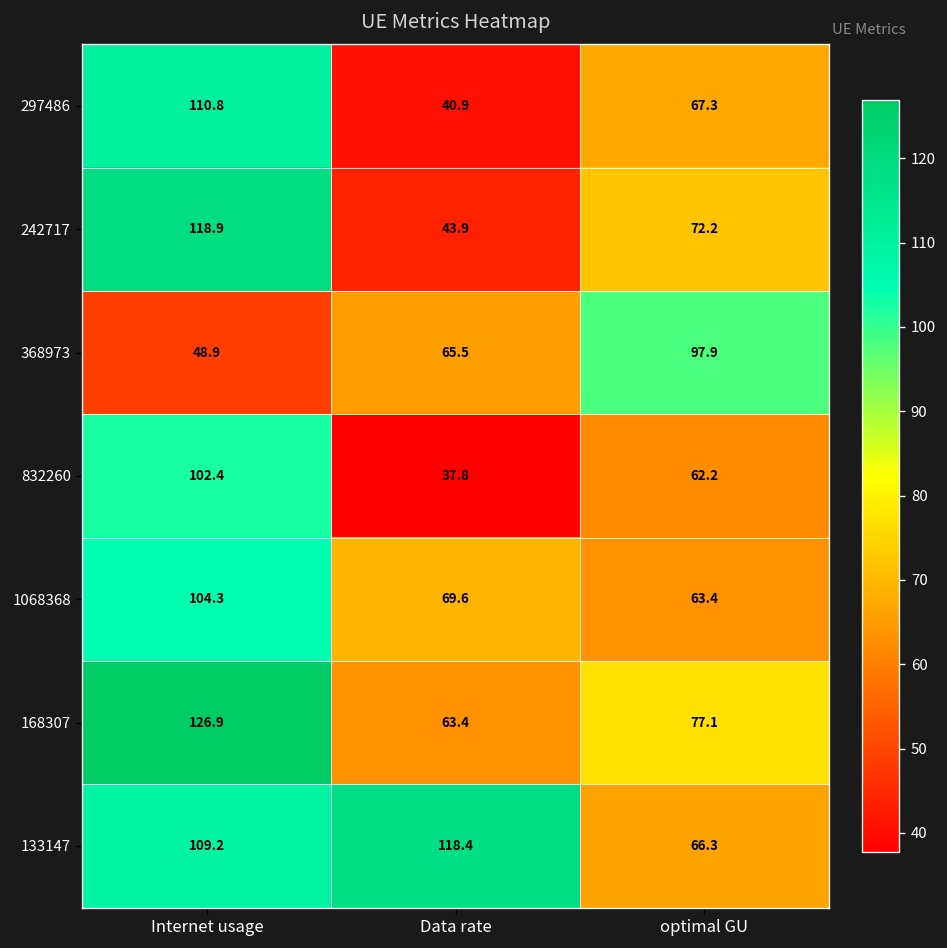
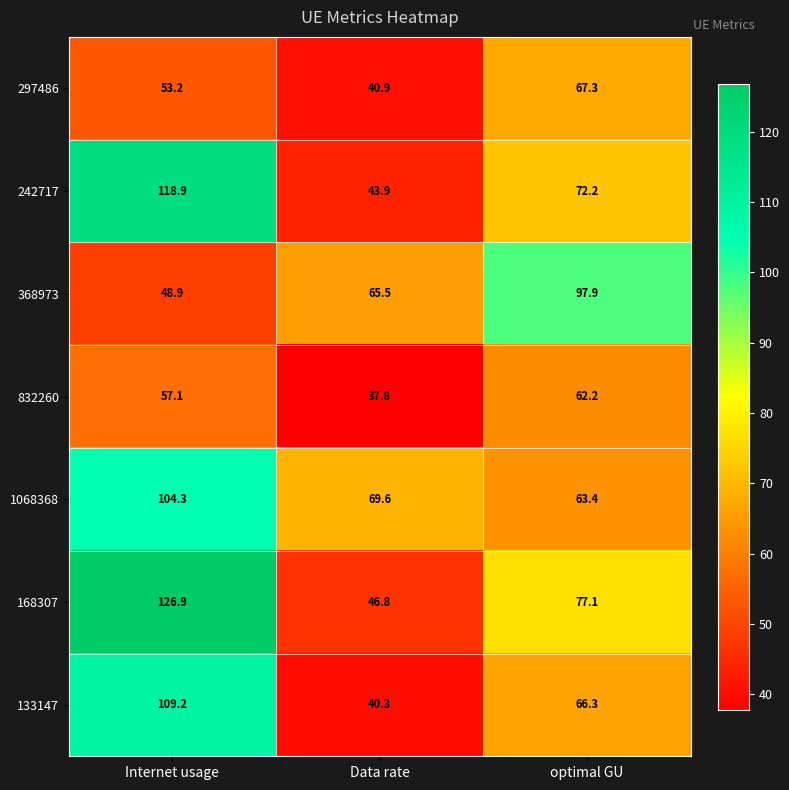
  {
    "297486": {
-     "Internet usage": 110.8,
+     "Internet usage": 53.2,
      "Data rate": 40.9,
      "optimal GU": 67.3
    },
    "242717": {
      "Internet usage": 118.9,
      "Data rate": 43.9,
      "optimal GU": 72.2
    },
    "368973": {
      "Internet usage": 48.9,
      "Data rate": 65.5,
      "optimal GU": 97.9
    },
    "832260": {
-     "Internet usage": 102.4,
+     "Internet usage": 57.1,
      "Data rate": 37.8,
      "optimal GU": 62.2
    },
    "1068368": {
      "Internet usage": 104.3,
      "Data rate": 69.6,
      "optimal GU": 63.4
    },
    "168307": {
      "Internet usage": 126.9,
-     "Data rate": 63.4,
+     "Data rate": 46.8,
      "optimal GU": 77.1
    },
    "133147": {
      "Internet usage": 109.2,
-     "Data rate": 118.4,
+     "Data rate": 40.3,
      "optimal GU": 66.3
    }
  }
